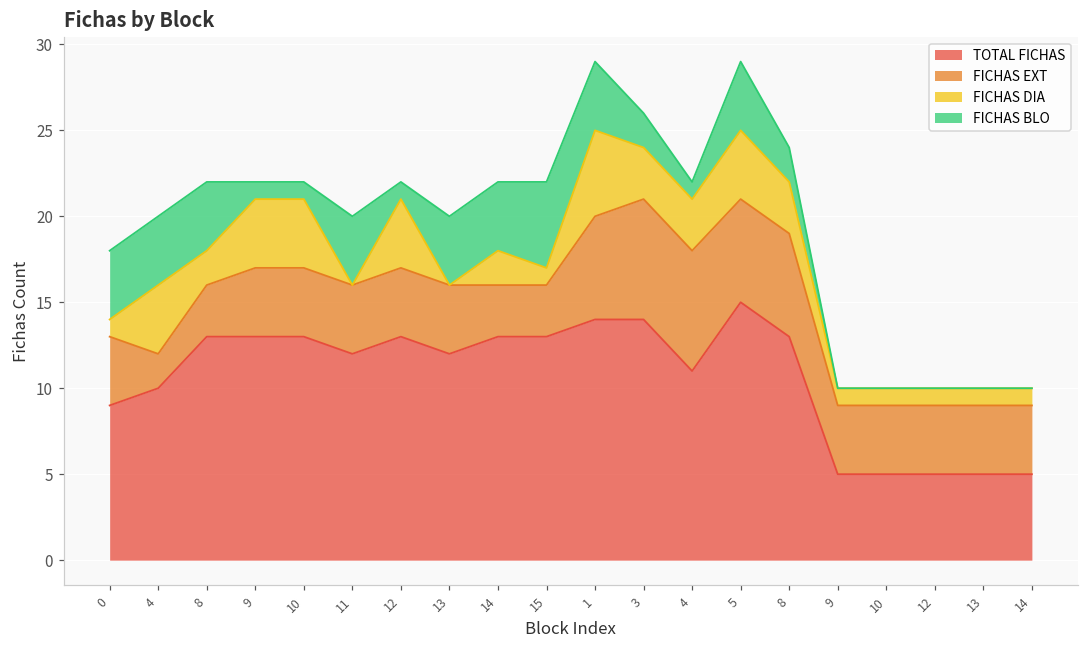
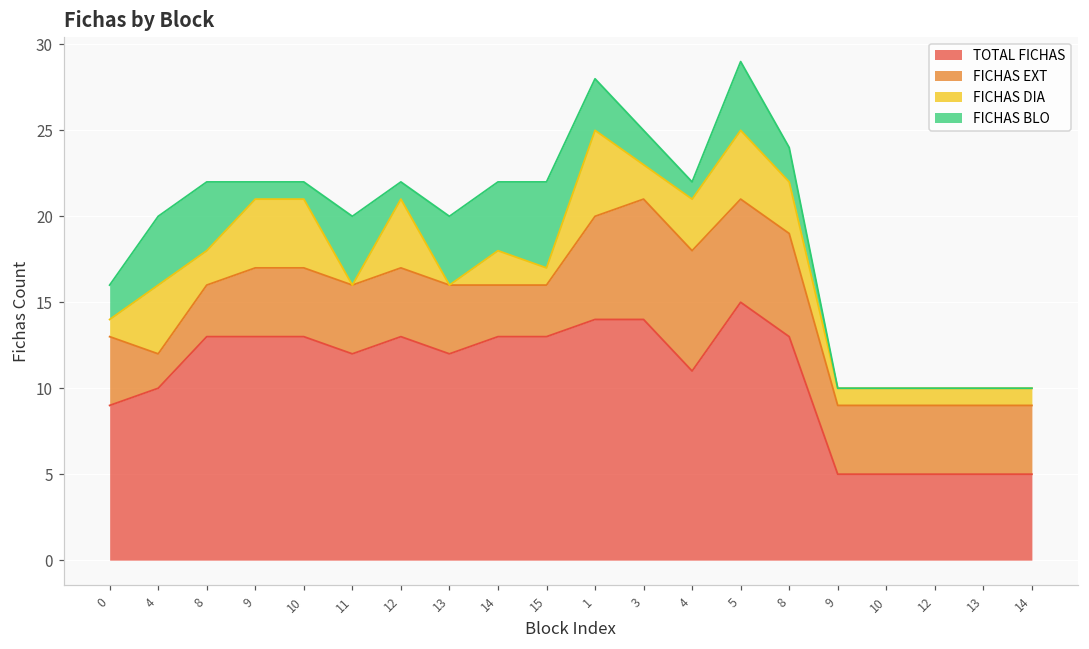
  {
    "FICHAS DIA": {
      "0": 1,
      "15": 1,
      "1": 5,
-     "3": 3,
+     "3": 2,
      "5": 4
    },
    "FICHAS BLO": {
-     "0": 4,
+     "0": 2,
      "11": 4,
      "15": 5,
-     "1": 4,
+     "1": 3,
      "3": 2,
      "5": 4
    }
  }
